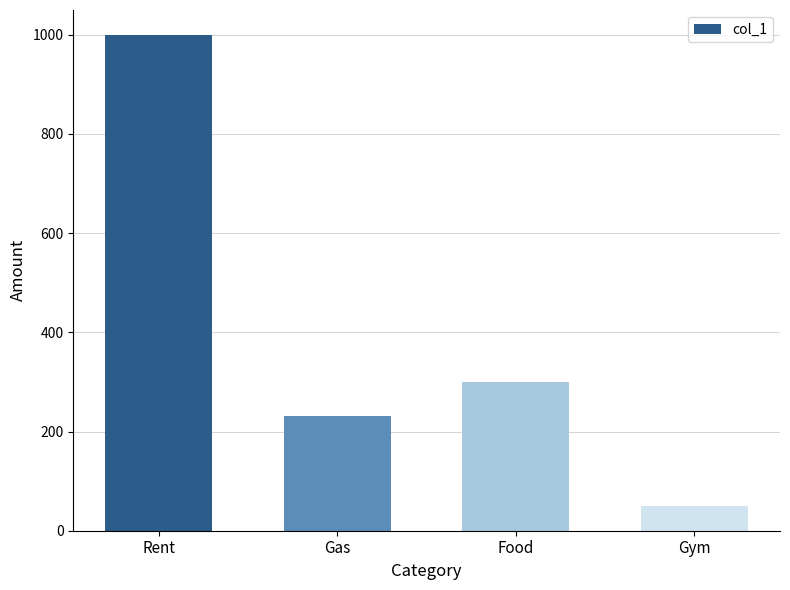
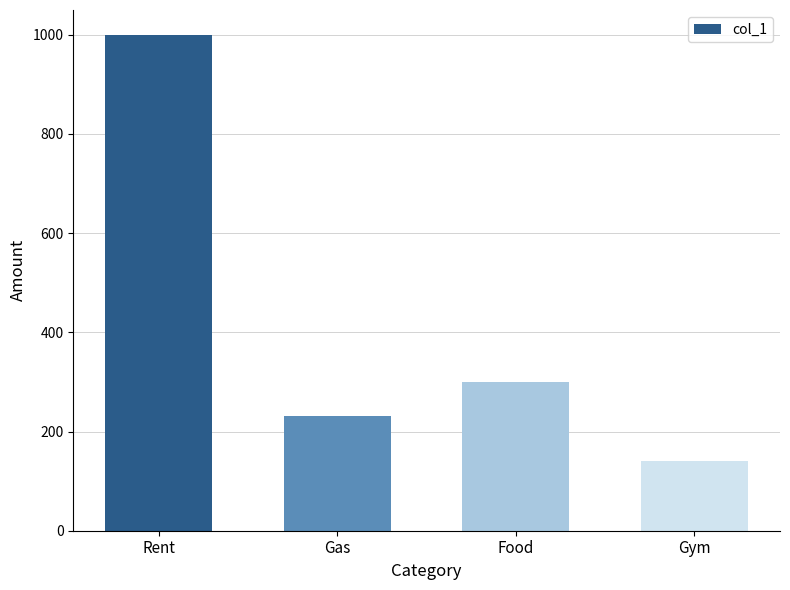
  {
    "Rent": 1000,
    "Gas": 230,
    "Food": 300,
-   "Gym": 50
+   "Gym": 140
  }
